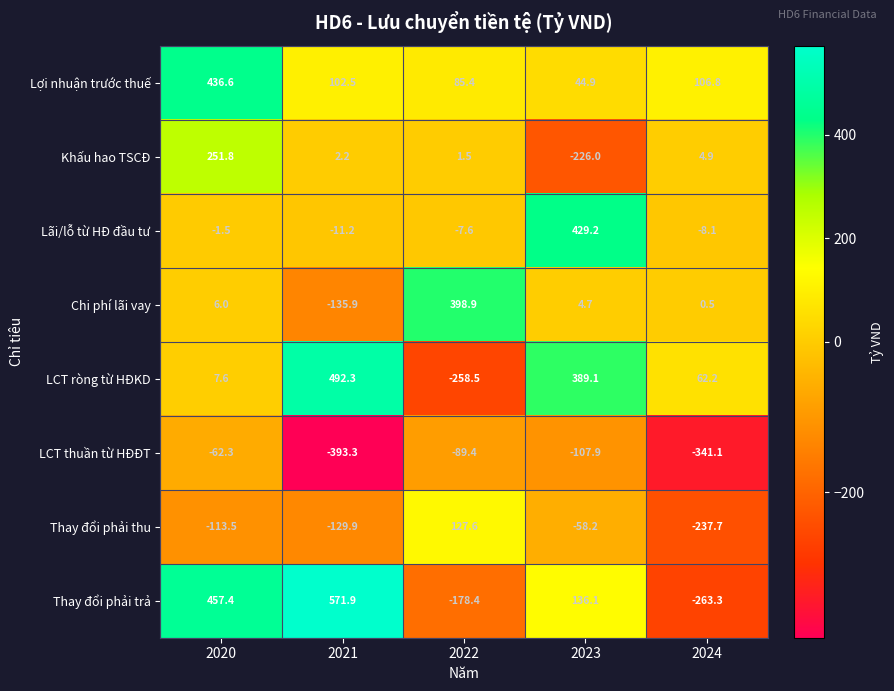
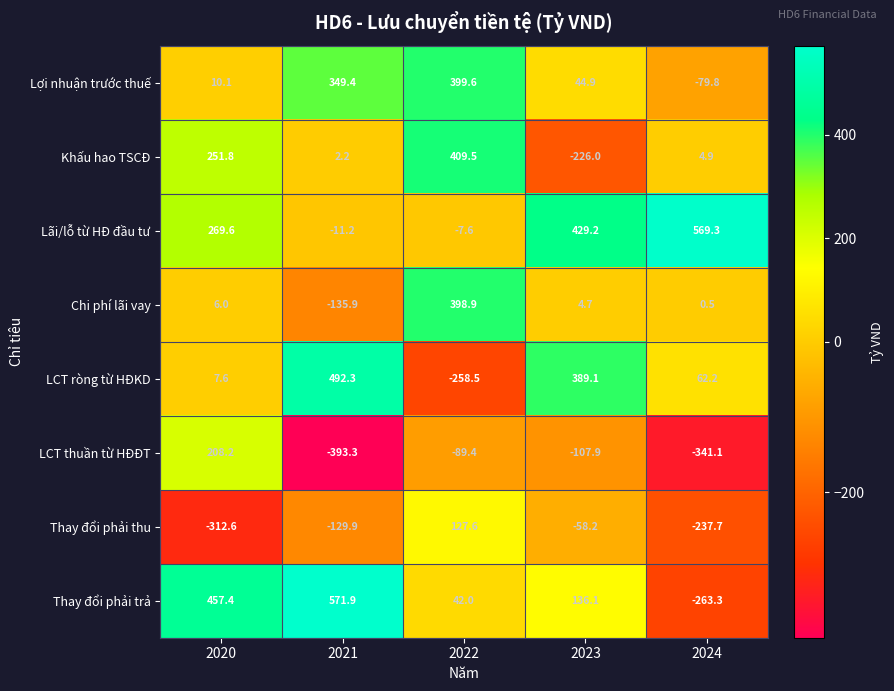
  {
    "Lợi nhuận trước thuế": {
-     "2020": 436.6,
-     "2021": 102.5,
-     "2022": 85.4,
+     "2020": 10.1,
+     "2021": 349.4,
+     "2022": 399.6,
      "2023": 44.9,
-     "2024": 106.8
+     "2024": -79.8
    },
    "Khấu hao TSCĐ": {
      "2020": 251.8,
      "2021": 2.2,
-     "2022": 1.5,
+     "2022": 409.5,
      "2023": -226.0,
      "2024": 4.9
    },
    "Lãi/lỗ từ HĐ đầu tư": {
-     "2020": -1.5,
+     "2020": 269.6,
      "2021": -11.2,
      "2022": -7.6,
      "2023": 429.2,
-     "2024": -8.1
+     "2024": 569.3
    },
    "Chi phí lãi vay": {
      "2020": 6.0,
      "2021": -135.9,
      "2022": 398.9,
      "2023": 4.7,
      "2024": 0.5
    },
    "LCT ròng từ HĐKD": {
      "2020": 7.6,
      "2021": 492.3,
      "2022": -258.5,
      "2023": 389.1,
      "2024": 62.2
    },
    "LCT thuần từ HĐĐT": {
-     "2020": -62.3,
+     "2020": 208.2,
      "2021": -393.3,
      "2022": -89.4,
      "2023": -107.9,
      "2024": -341.1
    },
    "Thay đổi phải thu": {
-     "2020": -113.5,
+     "2020": -312.6,
      "2021": -129.9,
      "2022": 127.6,
      "2023": -58.2,
      "2024": -237.7
    },
    "Thay đổi phải trả": {
      "2020": 457.4,
      "2021": 571.9,
-     "2022": -178.4,
+     "2022": 42.0,
      "2023": 136.1,
      "2024": -263.3
    }
  }
